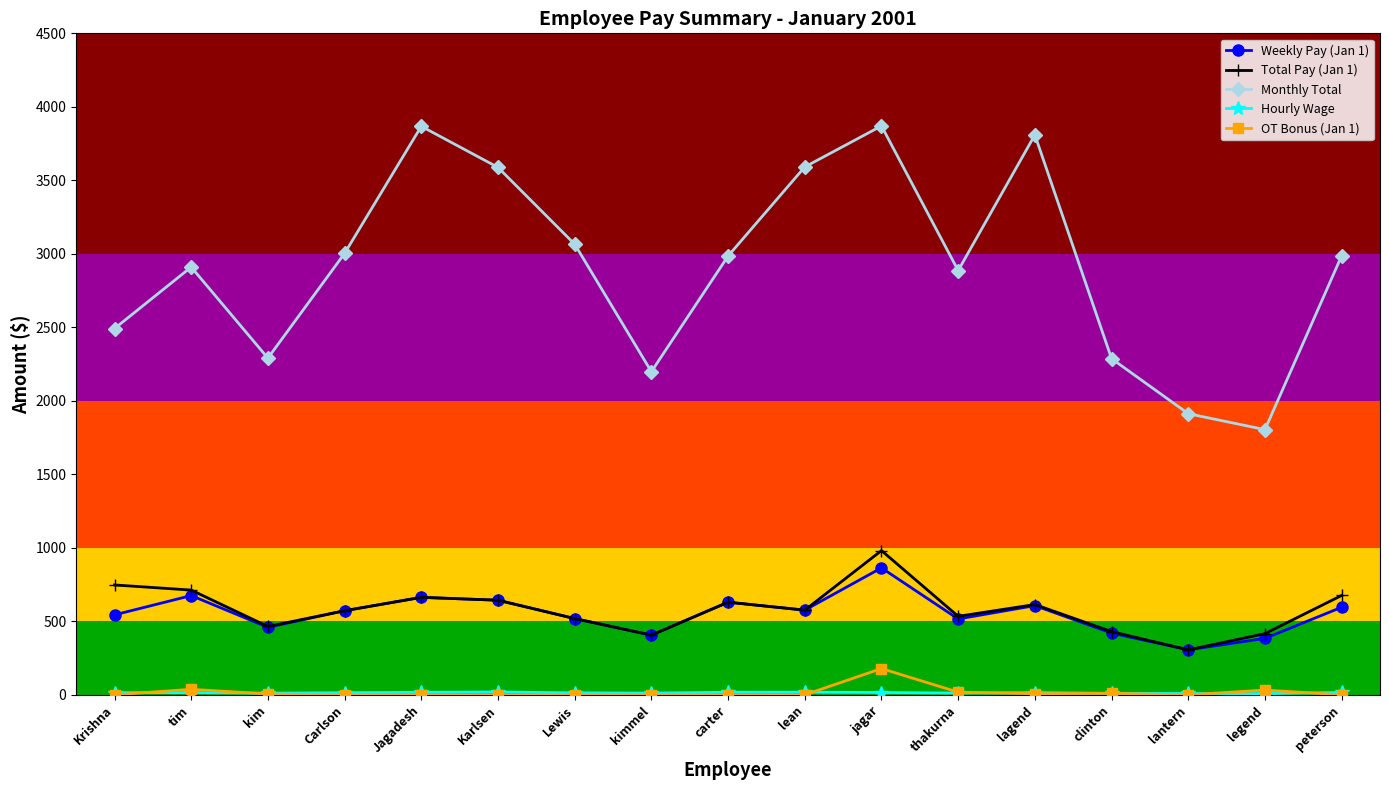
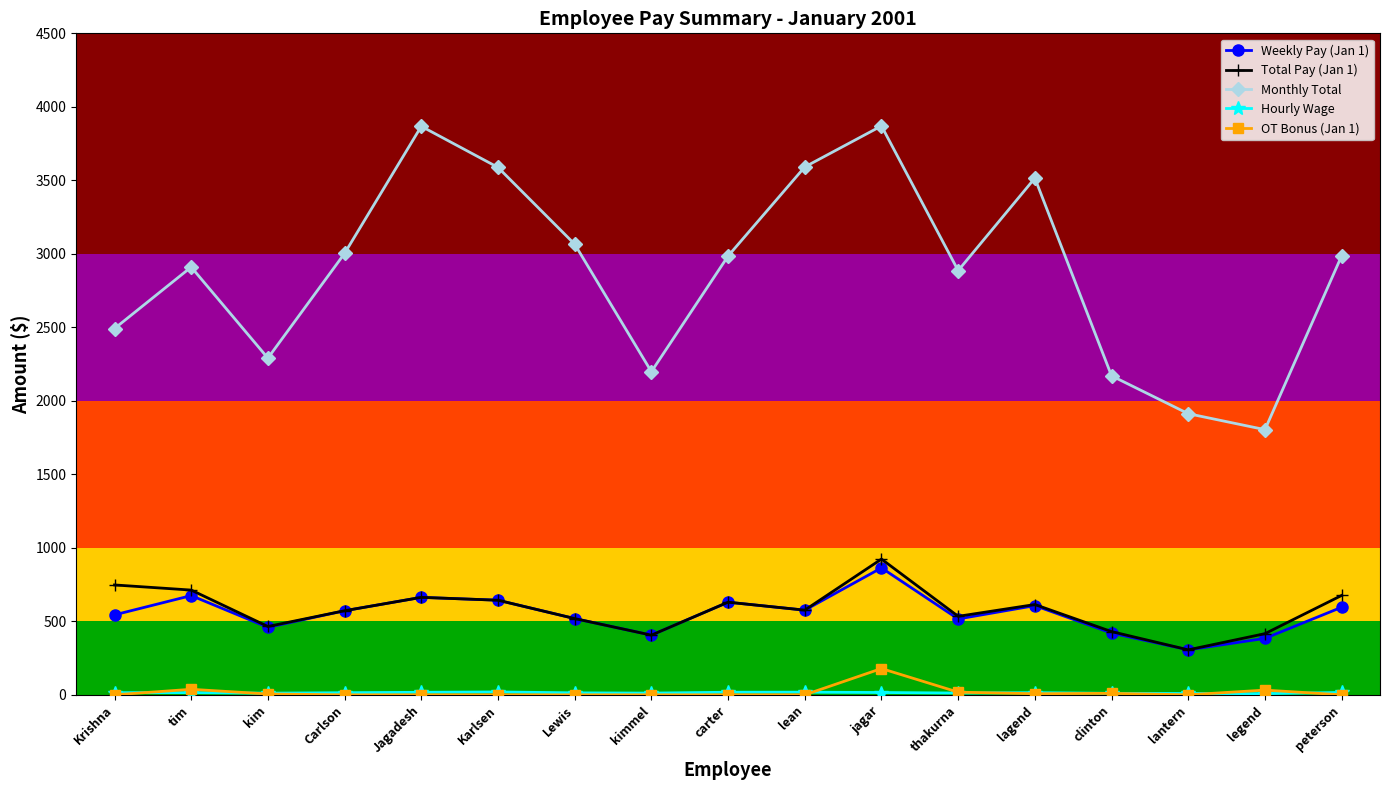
  {
    "Weekly Pay (Jan 1)": {
      "Krishna": 540,
      "tim": 680,
      "jagar": 860,
      "thakurna": 520,
      "legend": 380,
      "peterson": 600
    },
    "Total Pay (Jan 1)": {
      "Krishna": 750,
      "tim": 710,
-     "jagar": 980,
+     "jagar": 920,
      "thakurna": 530,
      "legend": 420,
      "peterson": 680
    },
    "Monthly Total": {
      "Krishna": 2490,
      "tim": 2910,
      "kim": 2290,
      "Carlson": 3000,
      "Jagadesh": 3870,
      "Karlsen": 3590,
      "Lewis": 3070,
      "kimmel": 2200,
      "carter": 2990,
      "lean": 3590,
      "jagar": 3870,
      "thakurna": 2890,
-     "lagend": 3810,
-     "clinton": 2290,
+     "lagend": 3520,
+     "clinton": 2170,
      "lantern": 1910,
      "legend": 1800,
      "peterson": 2990
    },
    "Hourly Wage": {
      "tim": 20,
      "Karlsen": 20,
      "carter": 20,
      "lean": 20,
      "jagar": 20,
      "legend": 10
    },
    "OT Bonus (Jan 1)": {
      "tim": 40,
      "Karlsen": 0,
      "carter": 0,
      "lean": 0,
      "jagar": 180,
      "legend": 30
    }
  }
